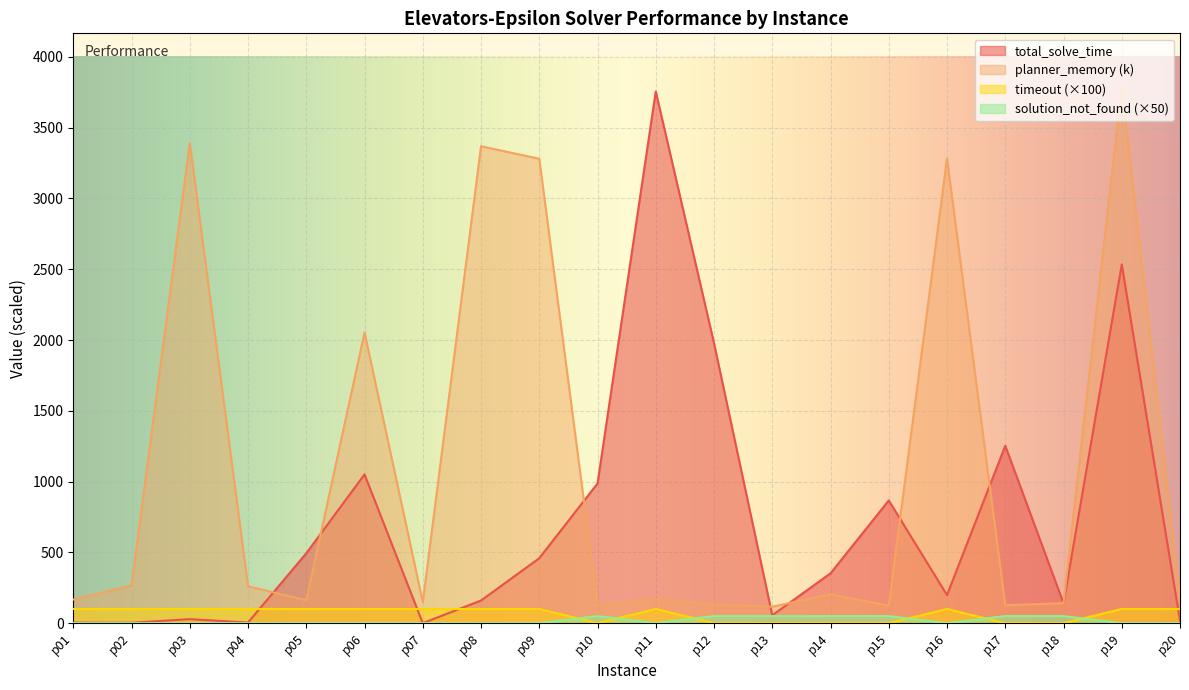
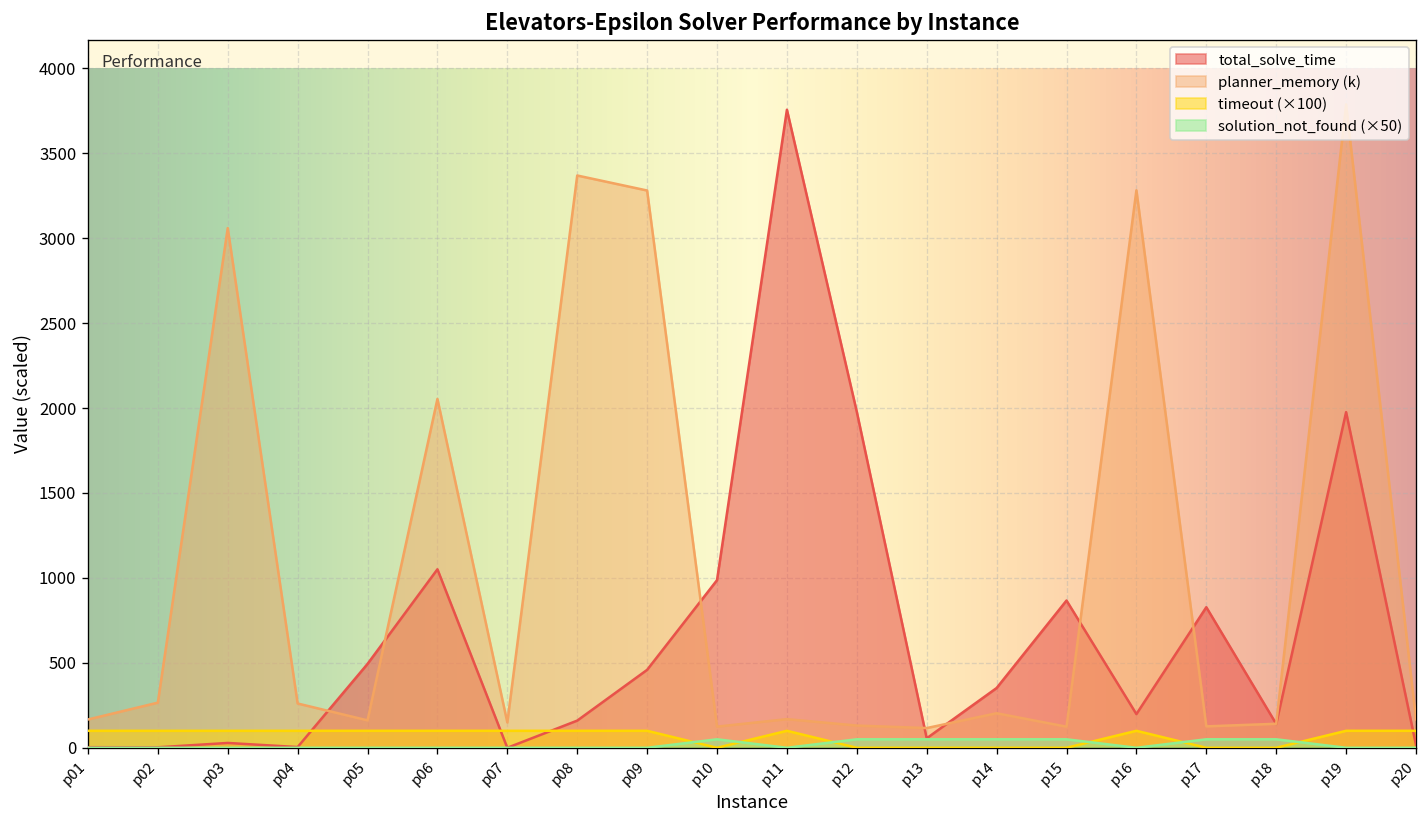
  {
    "total_solve_time": {
      "p03": 30,
      "p05": 490,
      "p06": 1050,
      "p08": 160,
      "p09": 460,
      "p10": 990,
      "p11": 3760,
      "p12": 1980,
      "p14": 350,
      "p15": 870,
      "p16": 200,
-     "p17": 1250,
-     "p19": 2530
+     "p17": 830,
+     "p19": 1980
    },
    "planner_memory (k)": {
      "p01": 170,
      "p02": 270,
-     "p03": 3390,
+     "p03": 3060,
      "p04": 260,
      "p05": 160,
      "p06": 2050,
      "p07": 150,
      "p08": 3370,
      "p09": 3280,
      "p10": 120,
      "p11": 170,
      "p12": 130,
      "p13": 120,
      "p14": 200,
      "p15": 120,
      "p16": 3280,
      "p17": 130,
      "p20": 170
    },
    "timeout (×100)": {
      "p01": 100,
      "p02": 100,
      "p03": 100,
      "p04": 100,
      "p05": 100,
      "p06": 100,
      "p07": 100,
      "p08": 100,
      "p09": 100,
      "p10": 0,
      "p11": 100,
      "p12": 0,
      "p13": 0,
      "p14": 0,
      "p15": 0,
      "p16": 100,
      "p17": 0,
      "p18": 0,
      "p19": 100,
      "p20": 100
    },
    "solution_not_found (×50)": {
      "p03": 0,
      "p05": 0,
      "p06": 0,
      "p08": 0,
      "p09": 0,
      "p10": 50,
      "p11": 0,
      "p12": 50,
      "p14": 50,
      "p15": 50,
      "p16": 0,
      "p17": 50,
      "p18": 50,
      "p19": 0
    }
  }
